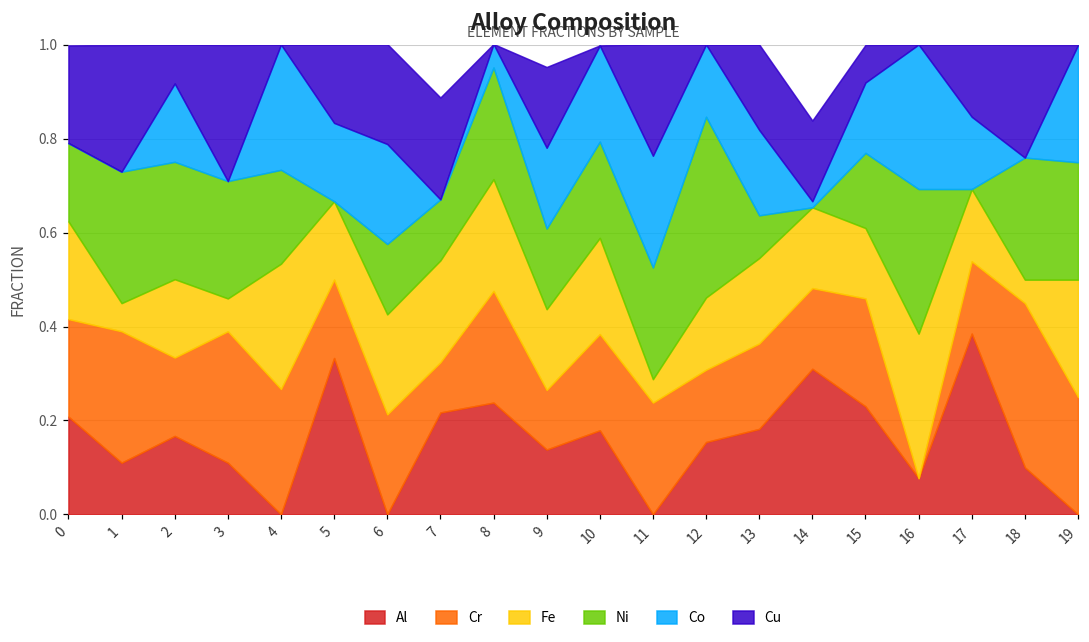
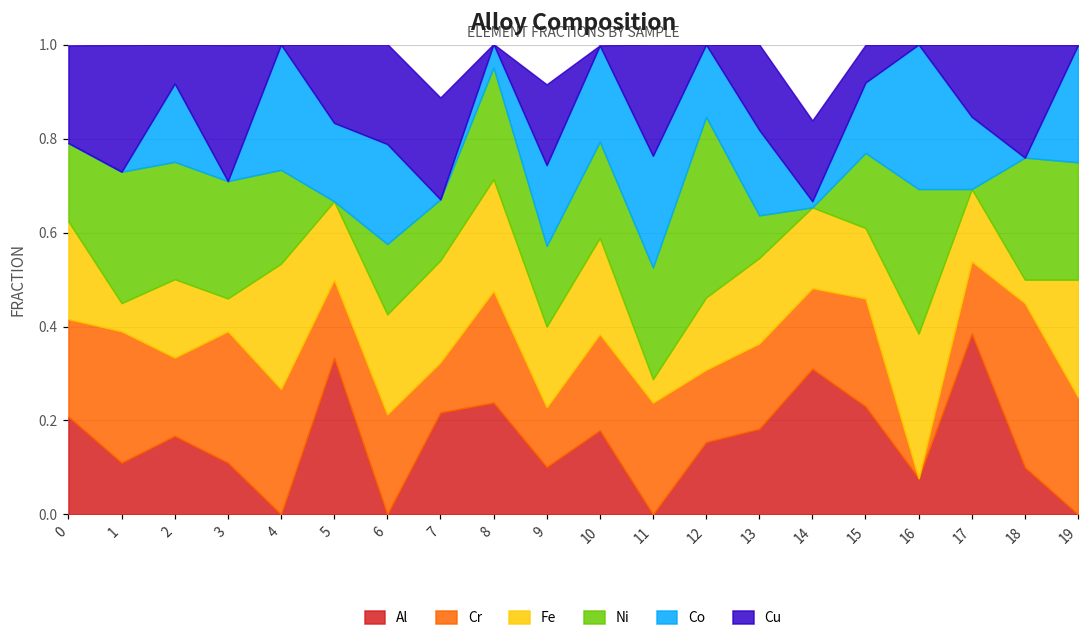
  {
    "Al": {
      "0": 0.21,
      "1": 0.11,
      "2": 0.17,
      "3": 0.11,
      "4": 0.00,
      "5": 0.33,
      "6": 0.00,
      "7": 0.22,
      "8": 0.24,
-     "9": 0.14,
+     "9": 0.10,
      "10": 0.18,
      "11": 0.00,
      "12": 0.15,
      "13": 0.18,
      "14": 0.31,
      "15": 0.23,
      "17": 0.39,
      "18": 0.10,
      "19": 0.00
    },
    "Cr": {
      "0": 0.21,
      "1": 0.28,
      "2": 0.17,
      "3": 0.28,
      "4": 0.27,
      "5": 0.17,
      "6": 0.21,
      "7": 0.11,
      "8": 0.24,
      "9": 0.13,
      "10": 0.21,
      "11": 0.24,
      "12": 0.15,
      "13": 0.18,
      "14": 0.17,
      "15": 0.23,
      "17": 0.15,
      "18": 0.35,
      "19": 0.25
    },
    "Fe": {
      "0": 0.21,
      "1": 0.06,
      "2": 0.17,
      "3": 0.07,
      "4": 0.27,
      "6": 0.21,
      "7": 0.22,
      "8": 0.24,
      "9": 0.17,
      "10": 0.20,
      "11": 0.05,
      "12": 0.15,
      "13": 0.18,
      "15": 0.15,
      "16": 0.31,
      "18": 0.05,
      "19": 0.25
    },
    "Ni": {
      "2": 0.25,
      "4": 0.20,
      "6": 0.15,
      "8": 0.24,
      "9": 0.17,
      "10": 0.20,
      "11": 0.24,
      "12": 0.39,
      "13": 0.09,
      "15": 0.16,
      "16": 0.31,
      "19": 0.25
    },
    "Co": {
      "2": 0.17,
      "5": 0.17,
      "6": 0.21,
      "9": 0.17,
      "11": 0.24,
      "13": 0.18,
      "14": 0.01,
      "15": 0.15,
      "17": 0.15
    },
    "Cu": {
      "0": 0.21,
      "1": 0.27,
      "2": 0.08,
      "3": 0.29,
      "5": 0.17,
      "6": 0.21,
      "7": 0.22,
      "9": 0.17,
      "11": 0.24,
      "13": 0.18,
      "14": 0.17,
      "15": 0.08,
      "17": 0.15,
      "18": 0.24
    }
  }
